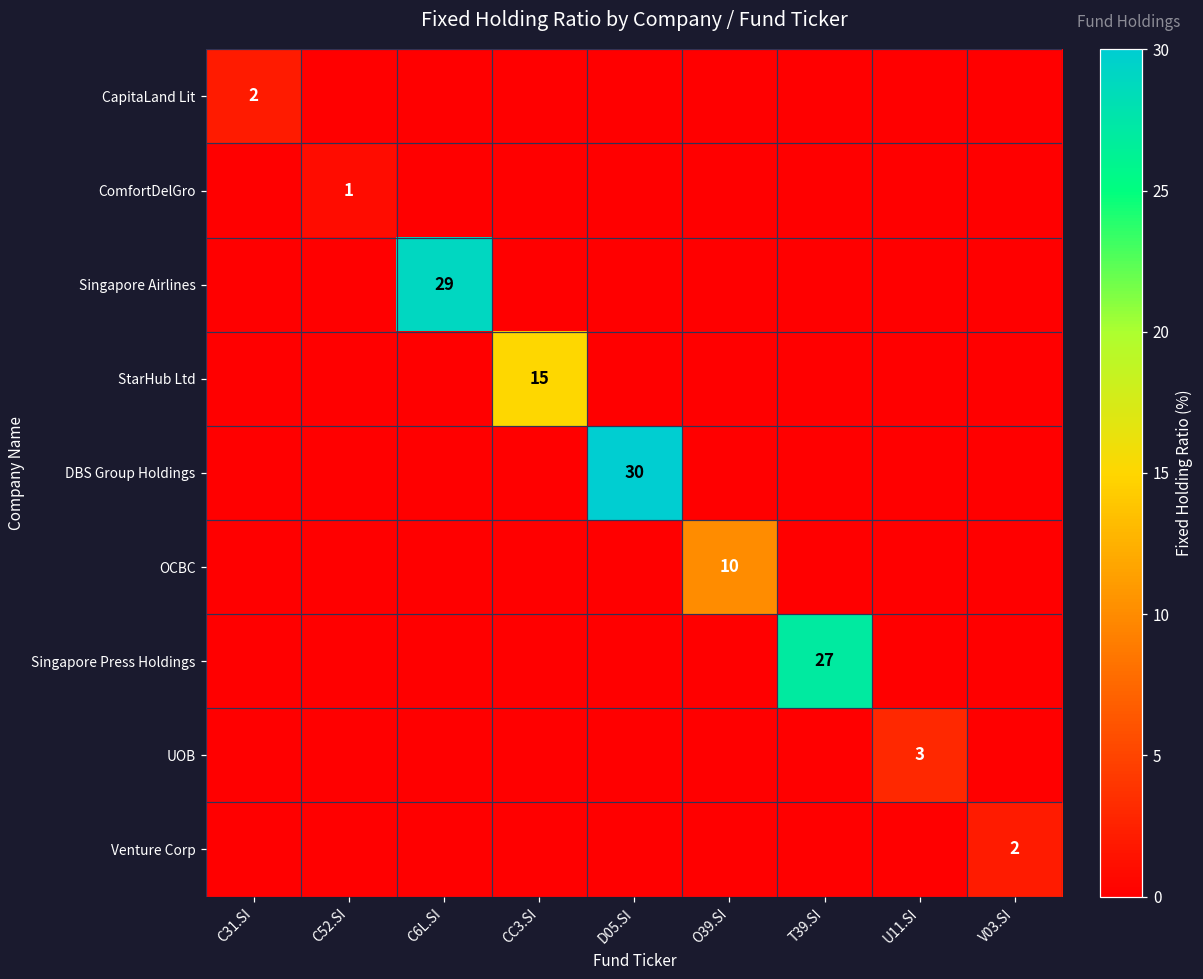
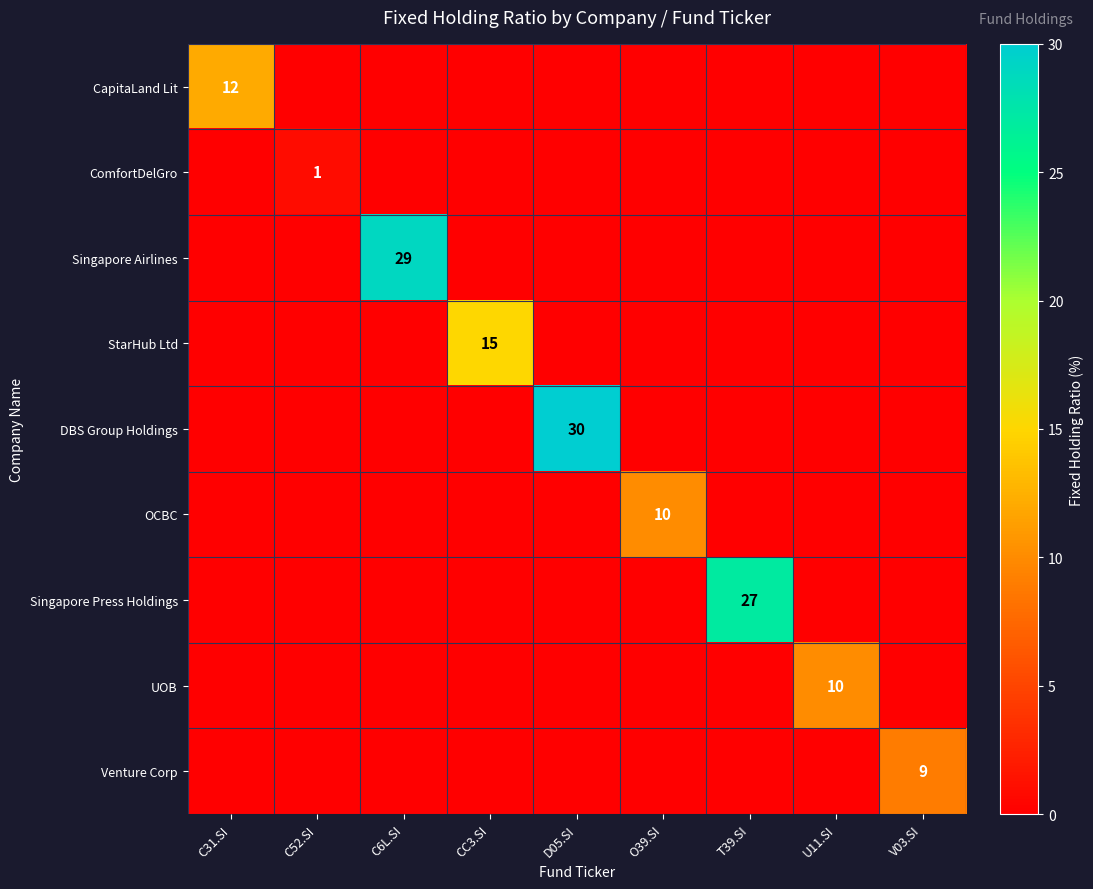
  {
    "CapitaLand Lit": {
-     "C31.SI": 2
+     "C31.SI": 12
    },
    "ComfortDelGro": {
      "C52.SI": 1
    },
    "Singapore Airlines": {
      "C6L.SI": 29
    },
    "StarHub Ltd": {
      "CC3.SI": 15
    },
    "DBS Group Holdings": {
      "D05.SI": 30
    },
    "OCBC": {
      "O39.SI": 10
    },
    "Singapore Press Holdings": {
      "T39.SI": 27
    },
    "UOB": {
-     "U11.SI": 3
+     "U11.SI": 10
    },
    "Venture Corp": {
-     "V03.SI": 2
+     "V03.SI": 9
    }
  }
